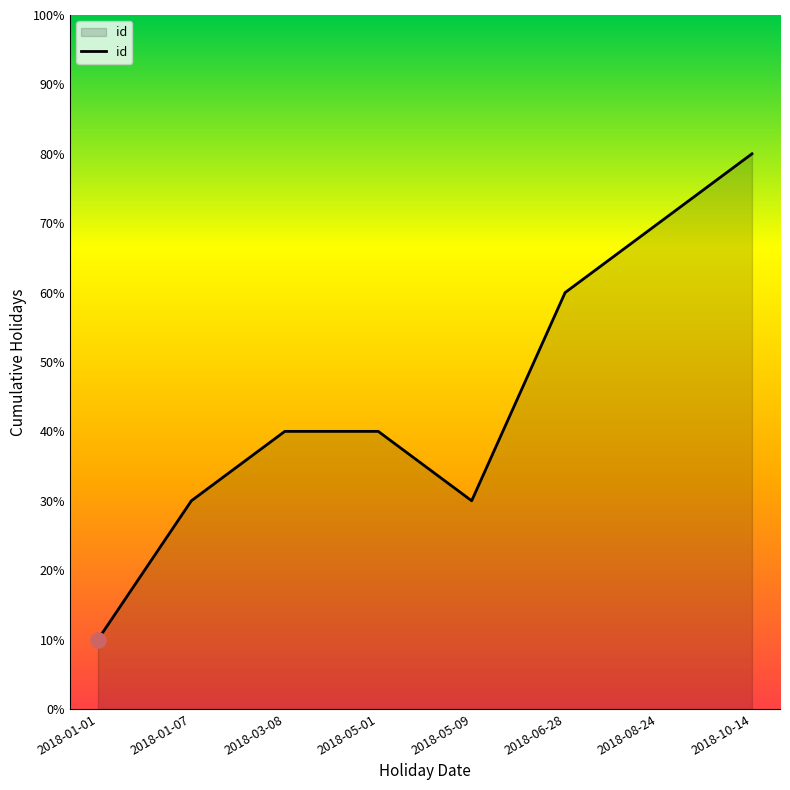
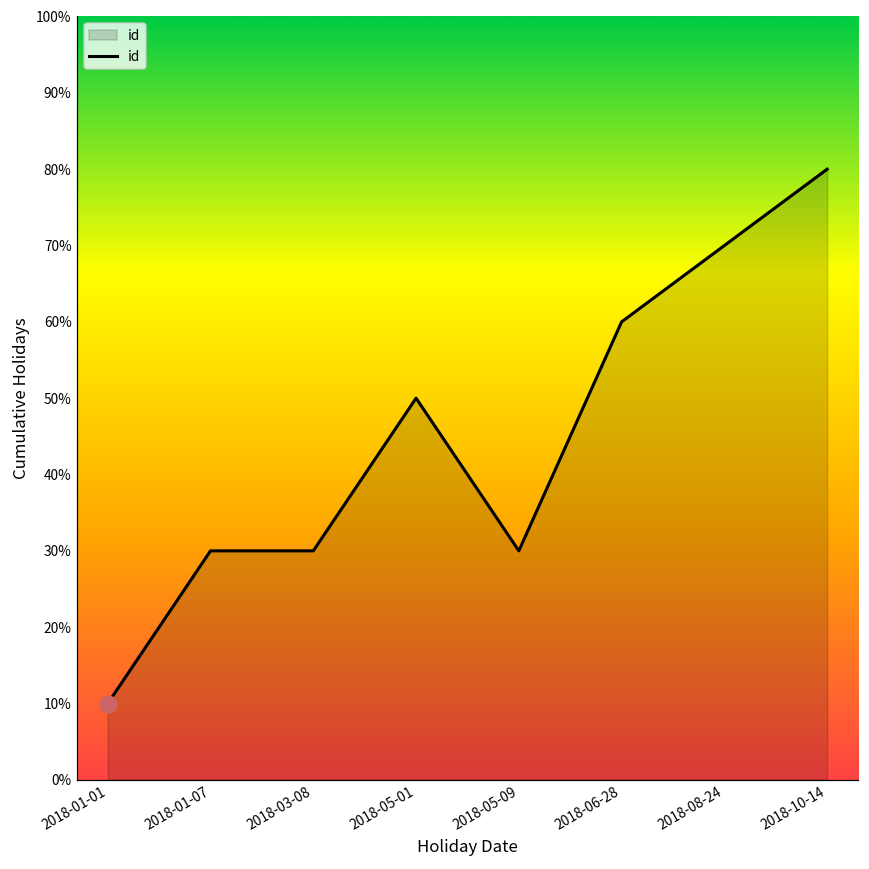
  {
    "id": {
      "2018-01-07": "30%",
-     "2018-03-08": "40%",
-     "2018-05-01": "40%",
+     "2018-03-08": "30%",
+     "2018-05-01": "50%",
      "2018-05-09": "30%",
      "2018-06-28": "60%",
      "2018-08-24": "70%",
      "2018-10-14": "80%"
    }
  }
